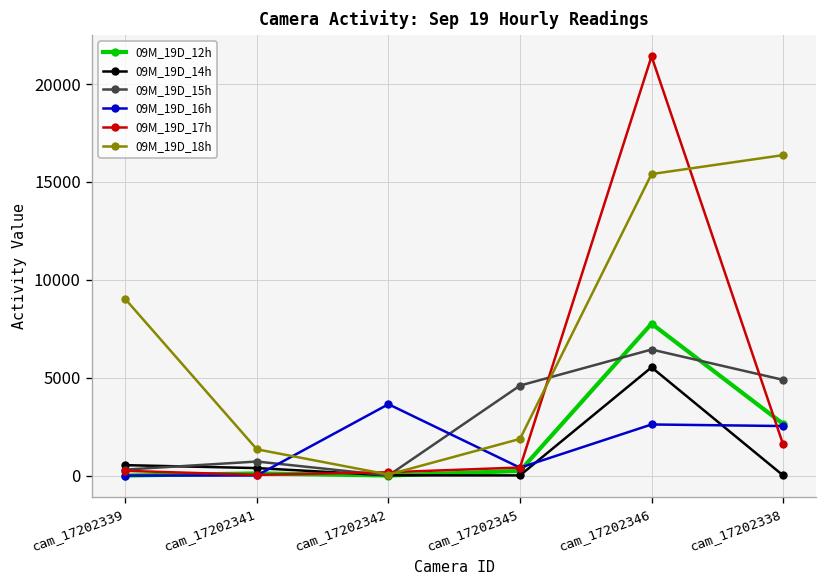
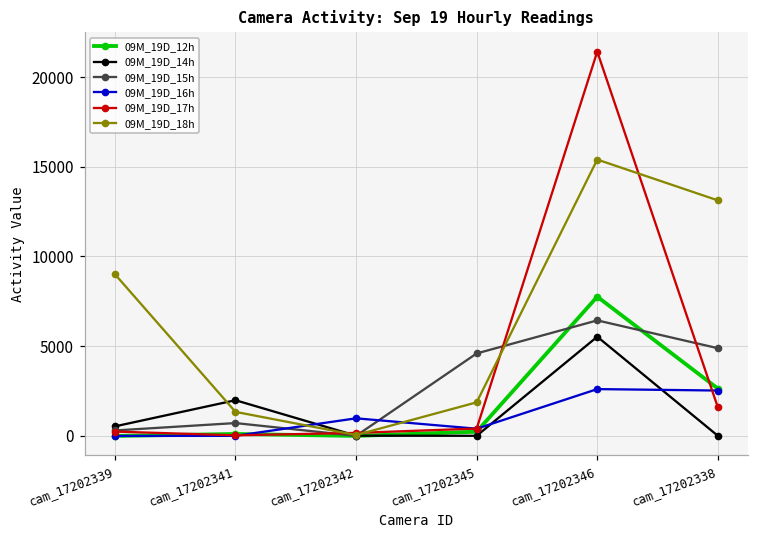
  {
    "09M_19D_12h": {
      "cam_17202345": 200,
      "cam_17202346": 7800
    },
    "09M_19D_14h": {
      "cam_17202339": 500,
-     "cam_17202341": 400,
+     "cam_17202341": 2000,
      "cam_17202345": 0,
      "cam_17202346": 5500,
      "cam_17202338": 0
    },
    "09M_19D_15h": {
      "cam_17202341": 700,
      "cam_17202345": 4600,
      "cam_17202346": 6400,
      "cam_17202338": 4900
    },
    "09M_19D_16h": {
-     "cam_17202342": 3600,
+     "cam_17202342": 1000,
      "cam_17202346": 2600
    },
    "09M_19D_17h": {
      "cam_17202346": 21400,
      "cam_17202338": 1600
    },
    "09M_19D_18h": {
      "cam_17202339": 9000,
      "cam_17202341": 1300,
      "cam_17202345": 1900,
      "cam_17202346": 15400,
-     "cam_17202338": 16400
+     "cam_17202338": 13100
    }
  }
